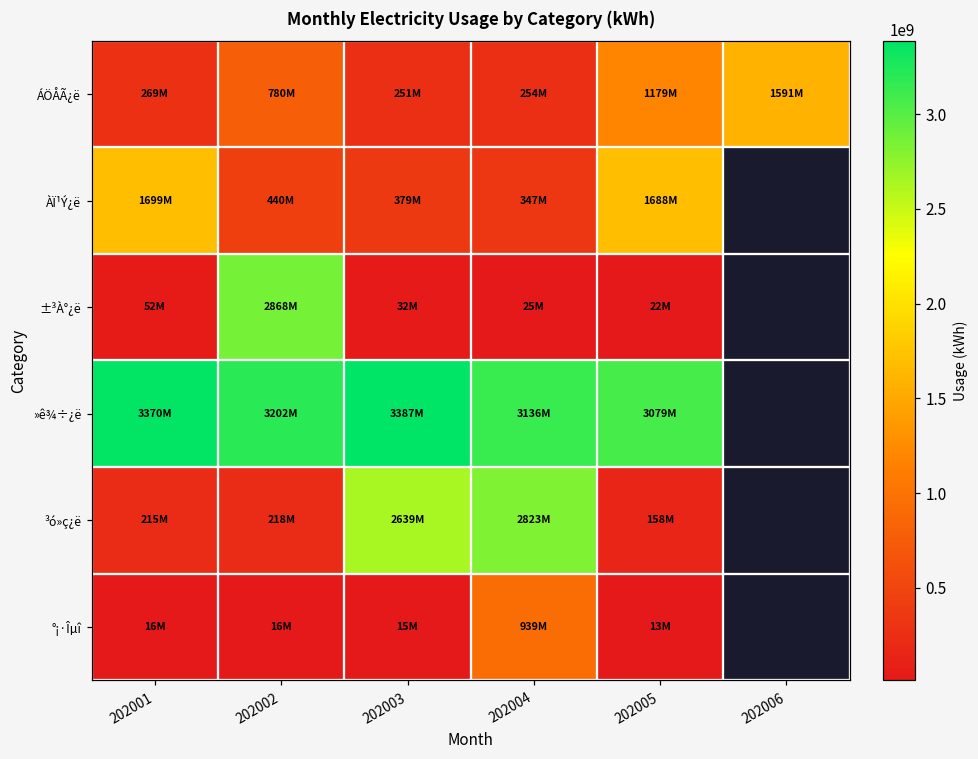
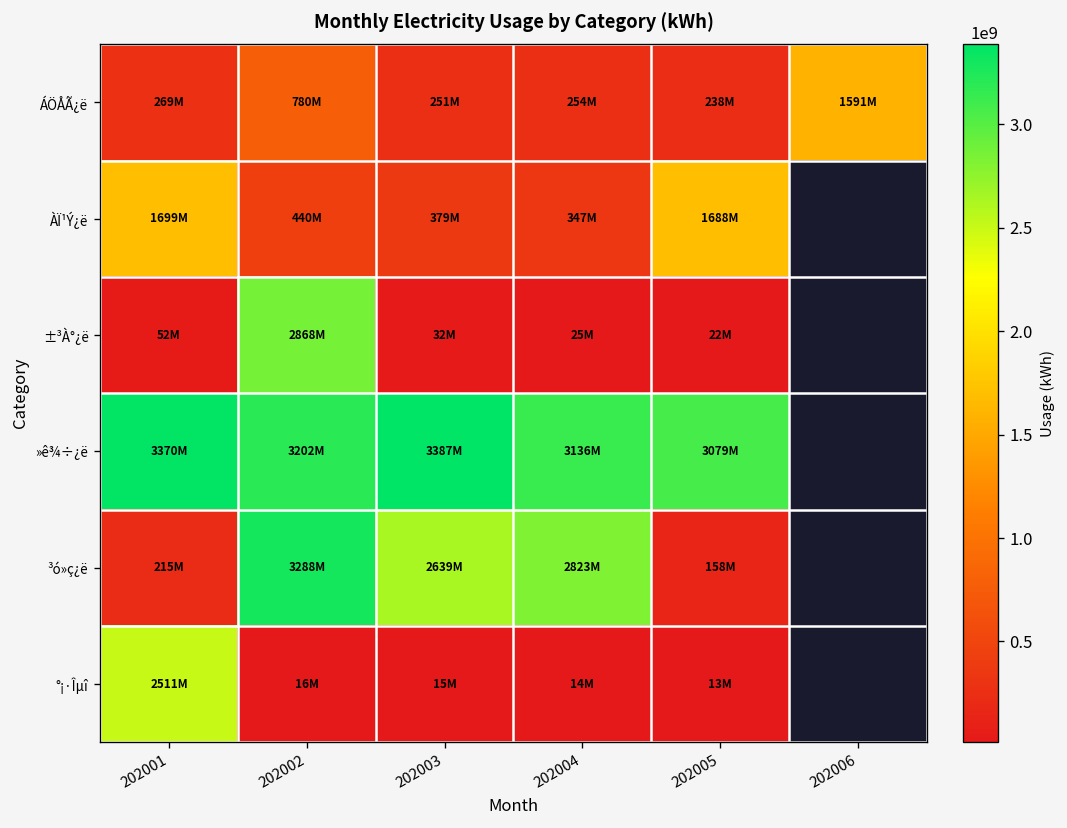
  {
    "ÁÖÅÃ¿ë": {
      "202001": "269M",
      "202002": "780M",
      "202003": "251M",
      "202004": "254M",
-     "202005": "1179M",
+     "202005": "238M",
      "202006": "1591M"
    },
    "ÀÏ¹Ý¿ë": {
      "202001": "1699M",
      "202002": "440M",
      "202003": "379M",
      "202004": "347M",
      "202005": "1688M"
    },
    "±³À°¿ë": {
      "202001": "52M",
      "202002": "2868M",
      "202003": "32M",
      "202004": "25M",
      "202005": "22M"
    },
    "»ê¾÷¿ë": {
      "202001": "3370M",
      "202002": "3202M",
      "202003": "3387M",
      "202004": "3136M",
      "202005": "3079M"
    },
    "³ó»ç¿ë": {
      "202001": "215M",
-     "202002": "218M",
+     "202002": "3288M",
      "202003": "2639M",
      "202004": "2823M",
      "202005": "158M"
    },
    "°¡·Îµî": {
-     "202001": "16M",
+     "202001": "2511M",
      "202002": "16M",
      "202003": "15M",
-     "202004": "939M",
+     "202004": "14M",
      "202005": "13M"
    }
  }
